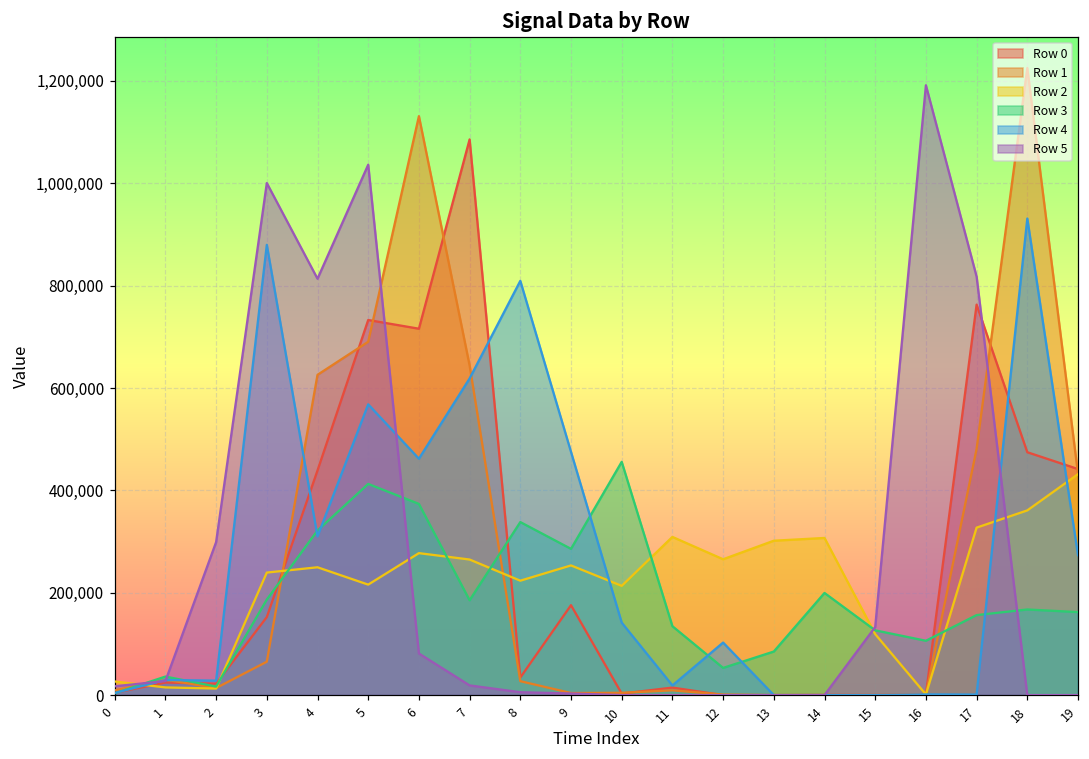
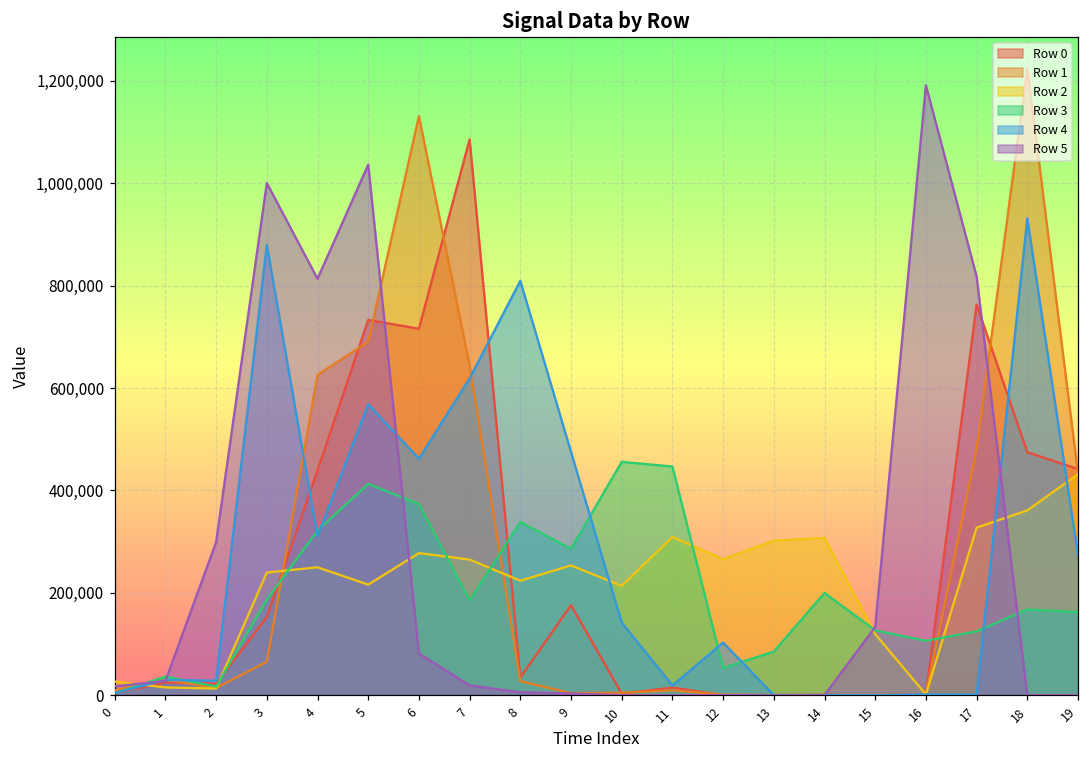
  {
    "Row 3": {
      "1": "40,000",
      "3": "190,000",
      "4": "320,000",
      "5": "410,000",
      "6": "370,000",
      "7": "190,000",
      "8": "340,000",
      "9": "290,000",
      "10": "460,000",
-     "11": "130,000",
+     "11": "450,000",
      "12": "50,000",
      "13": "90,000",
      "14": "200,000",
      "15": "130,000",
      "16": "110,000",
-     "17": "160,000",
+     "17": "120,000",
      "18": "170,000",
      "19": "160,000"
    },
    "Row 4": {
      "2": "30,000",
      "3": "880,000",
      "4": "310,000",
      "5": "570,000",
      "6": "460,000",
      "7": "620,000",
      "8": "810,000",
      "9": "480,000",
      "10": "140,000",
      "12": "100,000",
      "17": "0",
      "18": "930,000",
      "19": "270,000"
    },
    "Row 5": {
      "0": "20,000",
      "2": "300,000",
      "3": "1,000,000",
      "4": "810,000",
      "5": "1,040,000",
      "6": "80,000",
      "7": "20,000",
      "8": "10,000",
      "11": "0",
      "15": "130,000",
      "16": "1,190,000",
      "17": "820,000",
      "18": "0",
      "19": "0"
    }
  }
